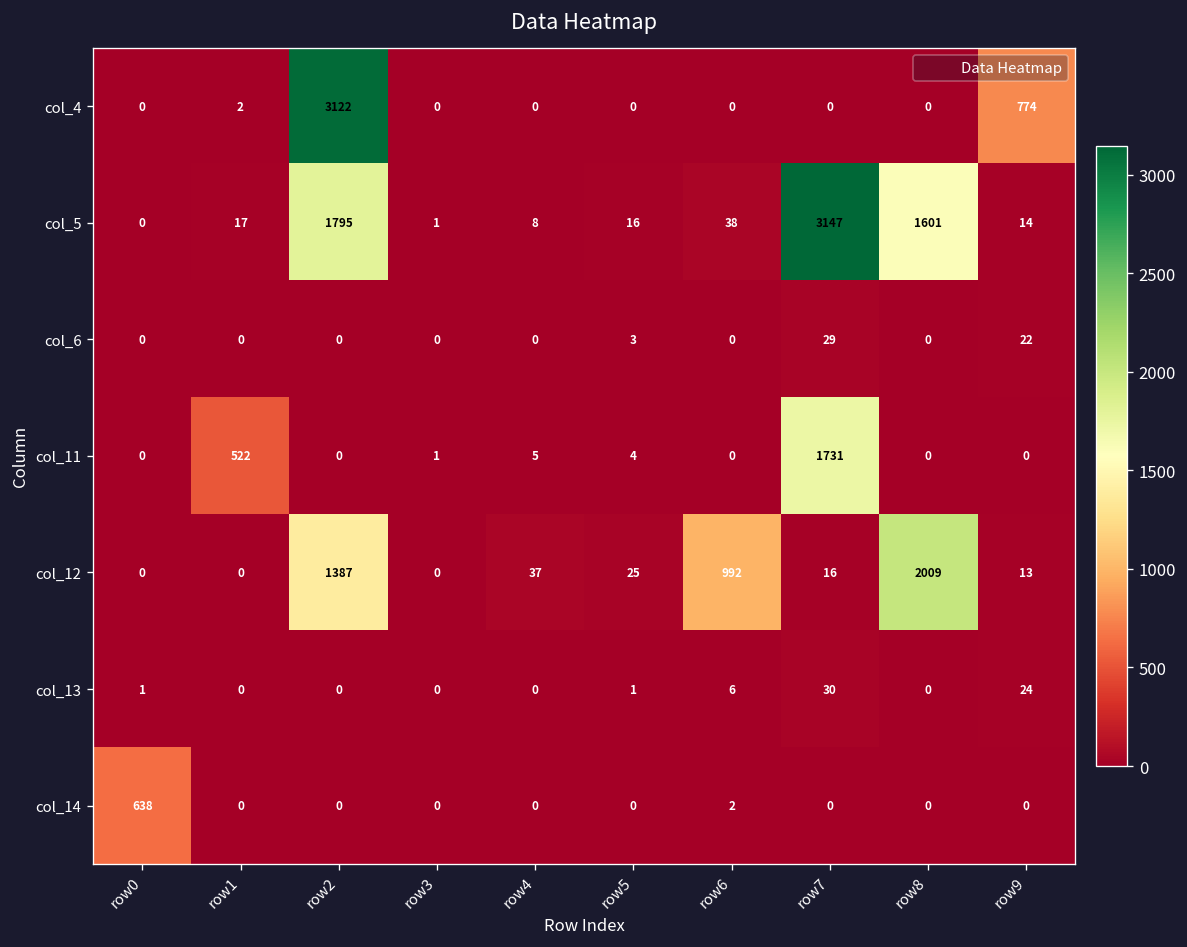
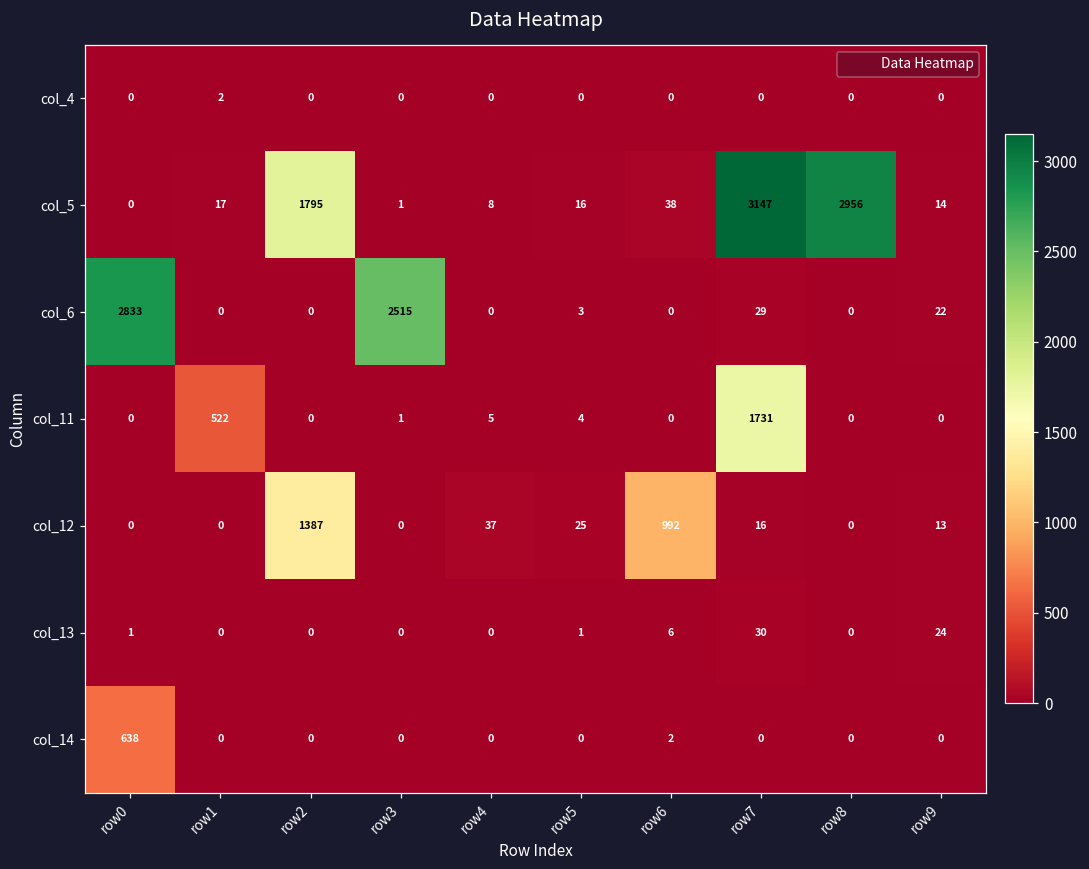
  {
    "col_4": {
      "row0": 0,
      "row1": 2,
-     "row2": 3122,
+     "row2": 0,
      "row3": 0,
      "row4": 0,
      "row5": 0,
      "row6": 0,
      "row7": 0,
      "row8": 0,
-     "row9": 774
+     "row9": 0
    },
    "col_5": {
      "row0": 0,
      "row1": 17,
      "row2": 1795,
      "row3": 1,
      "row4": 8,
      "row5": 16,
      "row6": 38,
      "row7": 3147,
-     "row8": 1601,
+     "row8": 2956,
      "row9": 14
    },
    "col_6": {
-     "row0": 0,
+     "row0": 2833,
      "row1": 0,
      "row2": 0,
-     "row3": 0,
+     "row3": 2515,
      "row4": 0,
      "row5": 3,
      "row6": 0,
      "row7": 29,
      "row8": 0,
      "row9": 22
    },
    "col_11": {
      "row0": 0,
      "row1": 522,
      "row2": 0,
      "row3": 1,
      "row4": 5,
      "row5": 4,
      "row6": 0,
      "row7": 1731,
      "row8": 0,
      "row9": 0
    },
    "col_12": {
      "row0": 0,
      "row1": 0,
      "row2": 1387,
      "row3": 0,
      "row4": 37,
      "row5": 25,
      "row6": 992,
      "row7": 16,
-     "row8": 2009,
+     "row8": 0,
      "row9": 13
    },
    "col_13": {
      "row0": 1,
      "row1": 0,
      "row2": 0,
      "row3": 0,
      "row4": 0,
      "row5": 1,
      "row6": 6,
      "row7": 30,
      "row8": 0,
      "row9": 24
    },
    "col_14": {
      "row0": 638,
      "row1": 0,
      "row2": 0,
      "row3": 0,
      "row4": 0,
      "row5": 0,
      "row6": 2,
      "row7": 0,
      "row8": 0,
      "row9": 0
    }
  }
